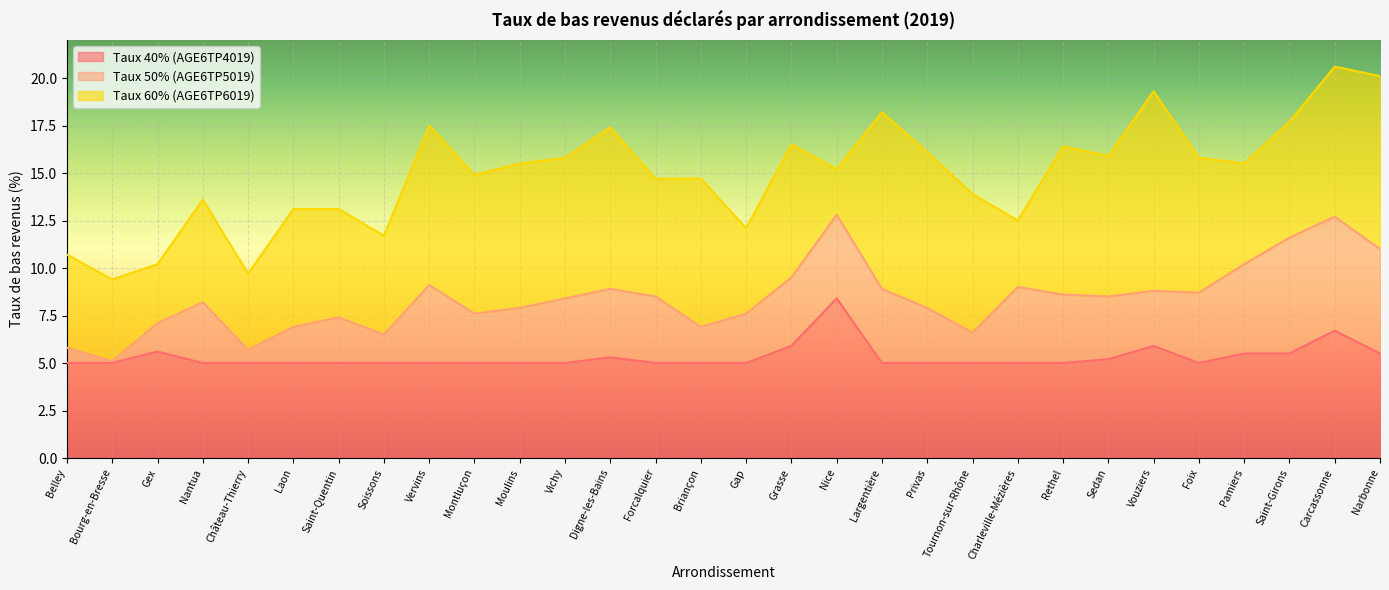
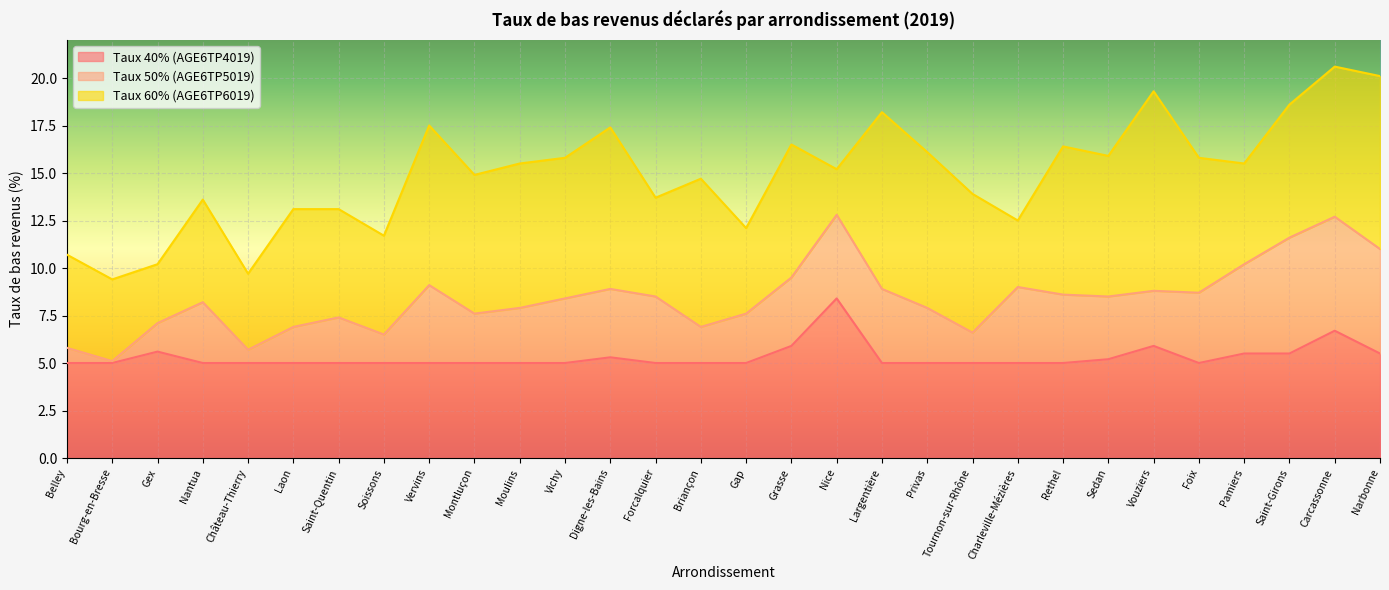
  {
    "Taux 60% (AGE6TP6019)": {
      "Belley": 10.7,
      "Bourg-en-Bresse": 9.4,
      "Gex": 10.2,
      "Nantua": 13.6,
      "Château-Thierry": 9.7,
      "Laon": 13.1,
      "Saint-Quentin": 13.1,
      "Soissons": 11.7,
      "Vervins": 17.5,
      "Montluçon": 14.9,
      "Moulins": 15.5,
      "Vichy": 15.8,
      "Digne-les-Bains": 17.4,
-     "Forcalquier": 14.7,
+     "Forcalquier": 13.7,
      "Briançon": 14.7,
      "Gap": 12.1,
      "Grasse": 16.5,
      "Nice": 15.2,
      "Largentière": 18.2,
      "Privas": 16.1,
      "Tournon-sur-Rhône": 13.9,
      "Charleville-Mézières": 12.5,
      "Rethel": 16.4,
      "Sedan": 15.9,
      "Vouziers": 19.3,
      "Foix": 15.8,
      "Pamiers": 15.5,
-     "Saint-Girons": 17.7,
+     "Saint-Girons": 18.6,
      "Carcassonne": 20.6,
      "Narbonne": 20.1
    }
  }
